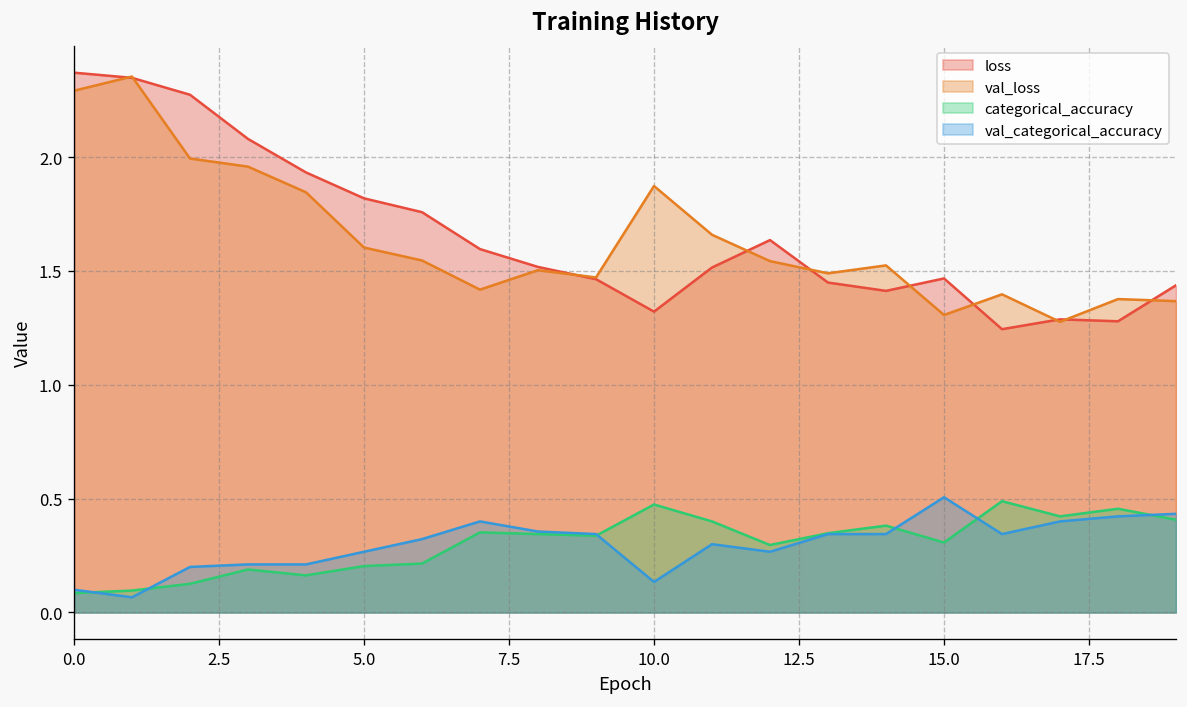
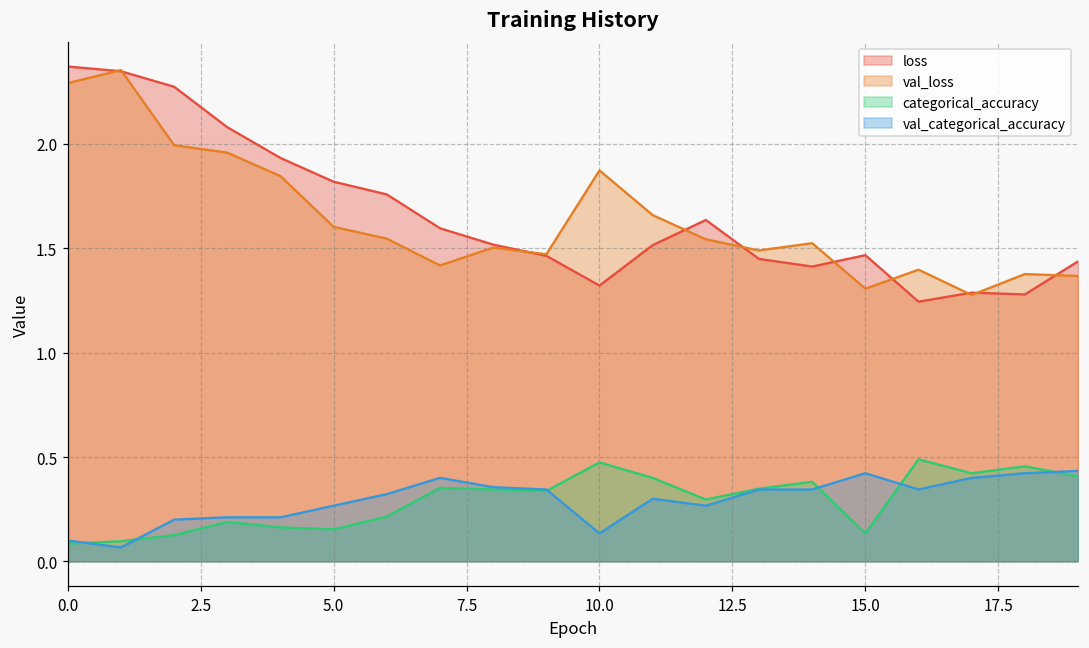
  {
    "categorical_accuracy": {
      "0.0": 0.09,
-     "5.0": 0.20,
+     "5.0": 0.15,
      "10.0": 0.47,
-     "15.0": 0.31
+     "15.0": 0.13
    },
    "val_categorical_accuracy": {
      "0.0": 0.10,
      "5.0": 0.27,
      "10.0": 0.13,
-     "15.0": 0.51
+     "15.0": 0.42
    }
  }
